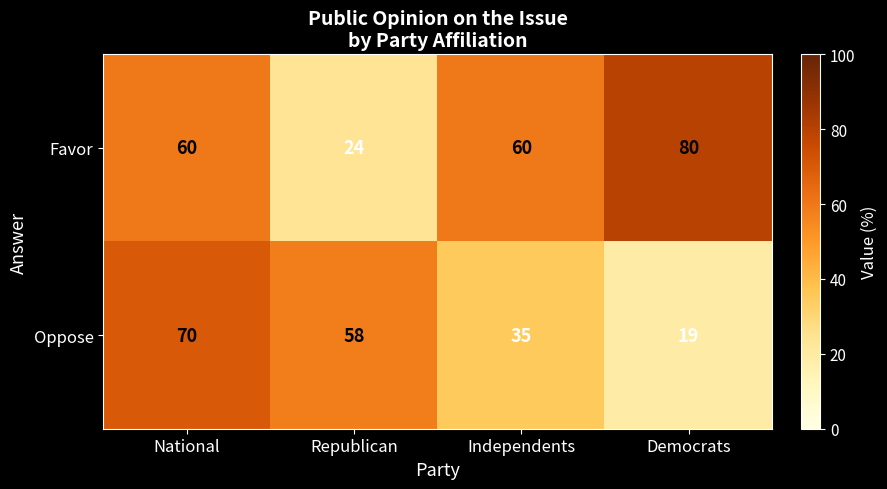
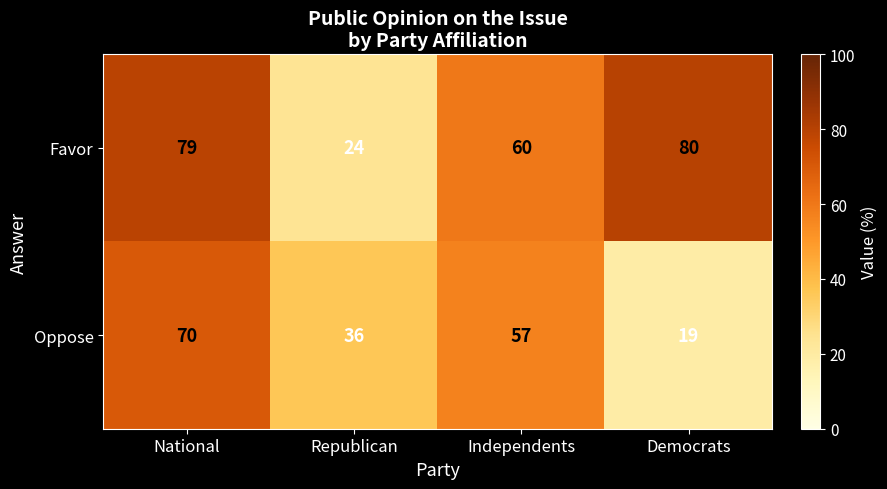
  {
    "Favor": {
-     "National": 60,
+     "National": 79,
      "Republican": 24,
      "Independents": 60,
      "Democrats": 80
    },
    "Oppose": {
      "National": 70,
-     "Republican": 58,
-     "Independents": 35,
+     "Republican": 36,
+     "Independents": 57,
      "Democrats": 19
    }
  }
